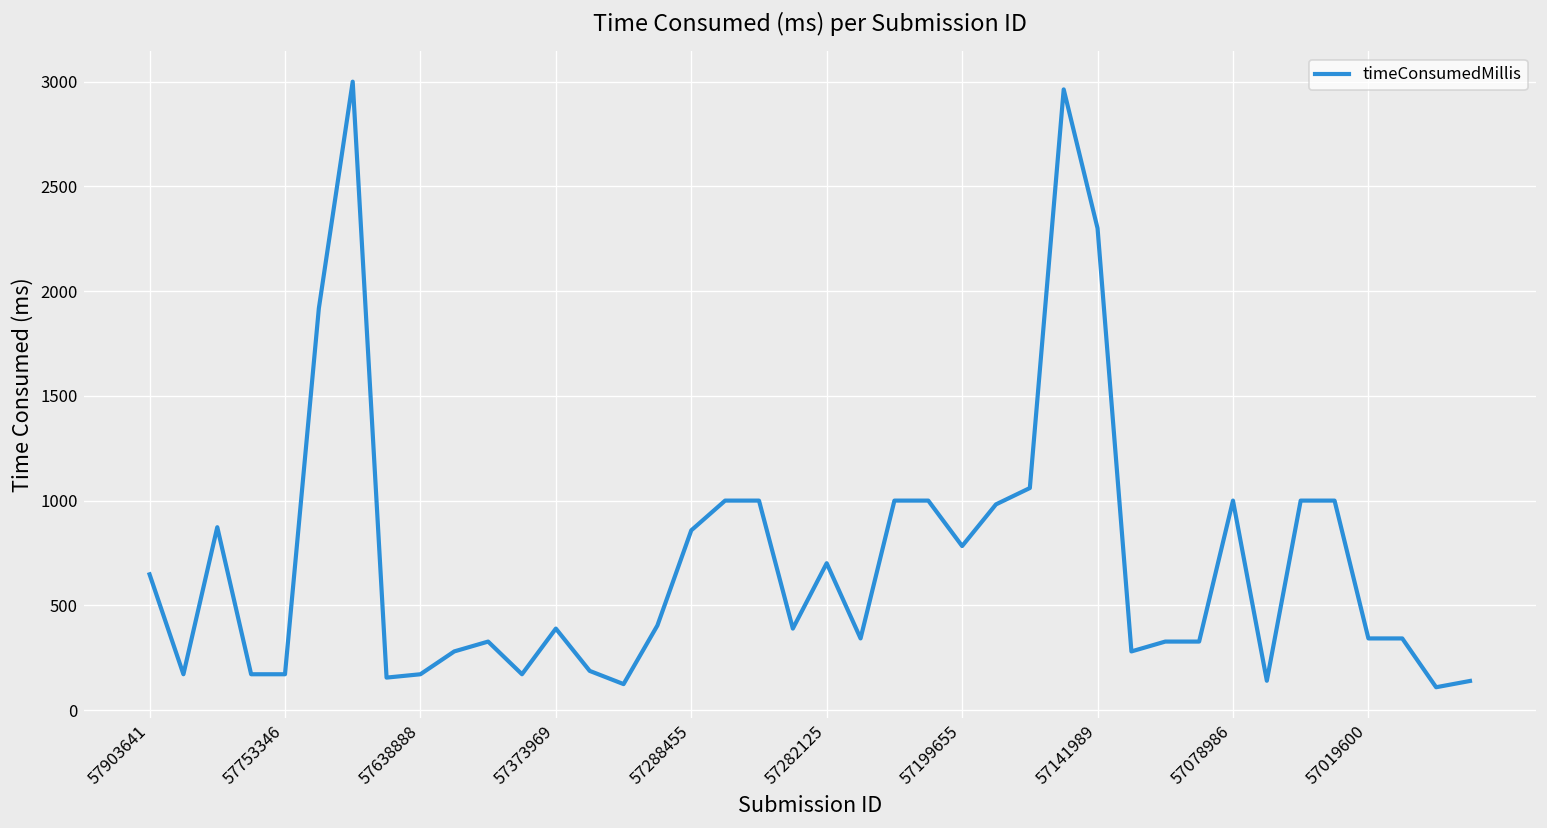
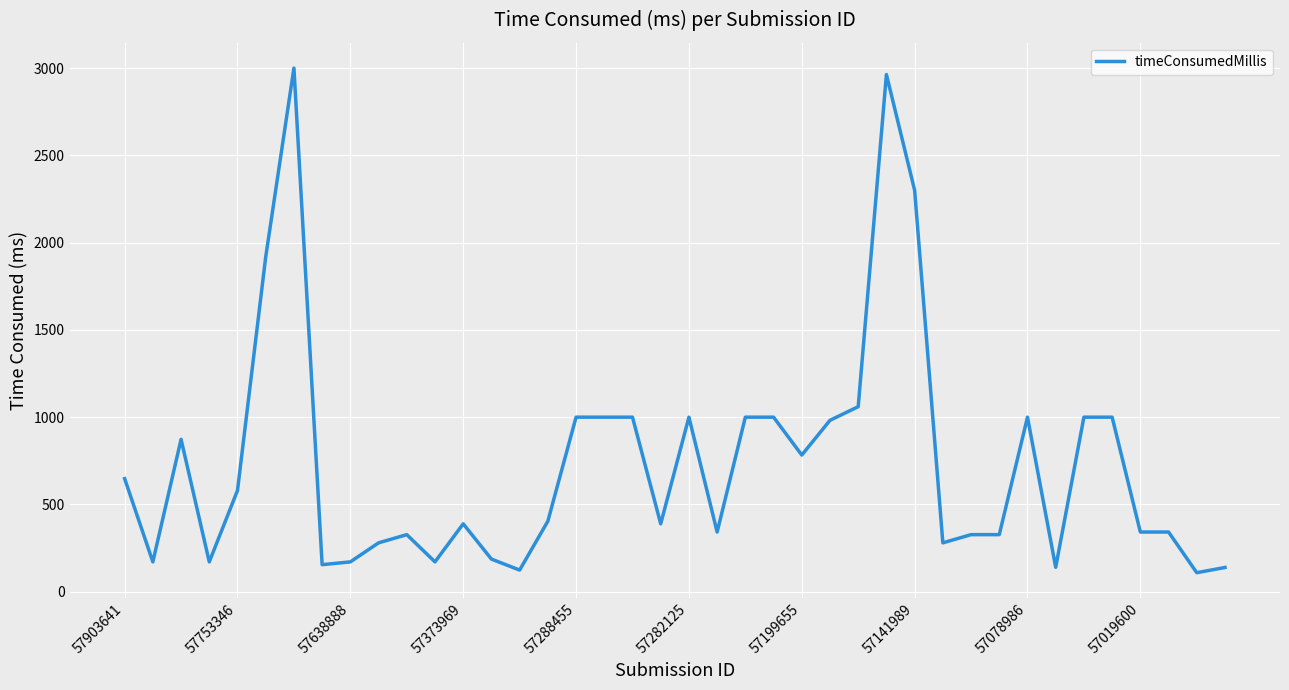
  {
    "57903641": 650,
-   "57753346": 170,
+   "57753346": 580,
    "57638888": 170,
    "57373969": 390,
-   "57288455": 860,
-   "57282125": 700,
+   "57288455": 1000,
+   "57282125": 1000,
    "57199655": 780,
    "57141989": 2300,
    "57078986": 1000,
    "57019600": 340
  }
